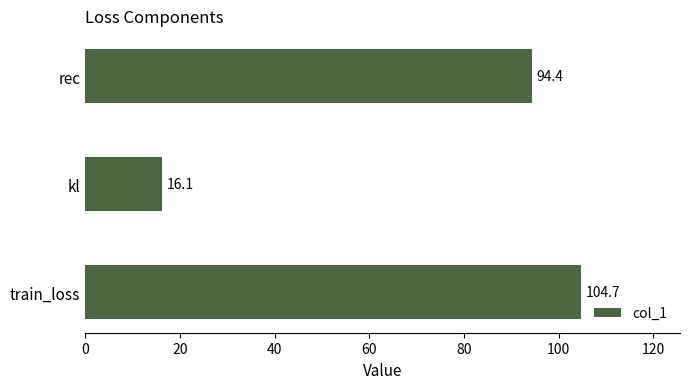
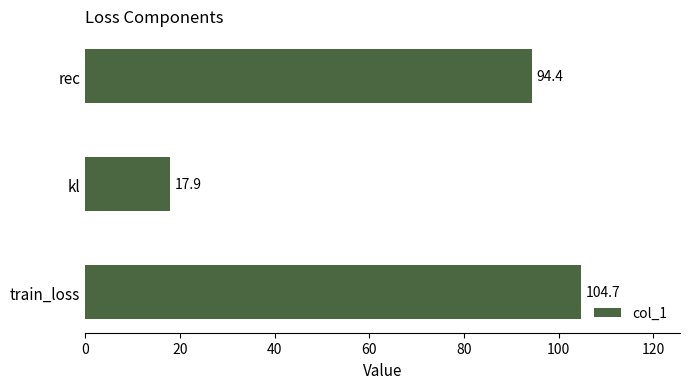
  {
    "rec": 94.4,
-   "kl": 16.1,
+   "kl": 17.9,
    "train_loss": 104.7
  }
